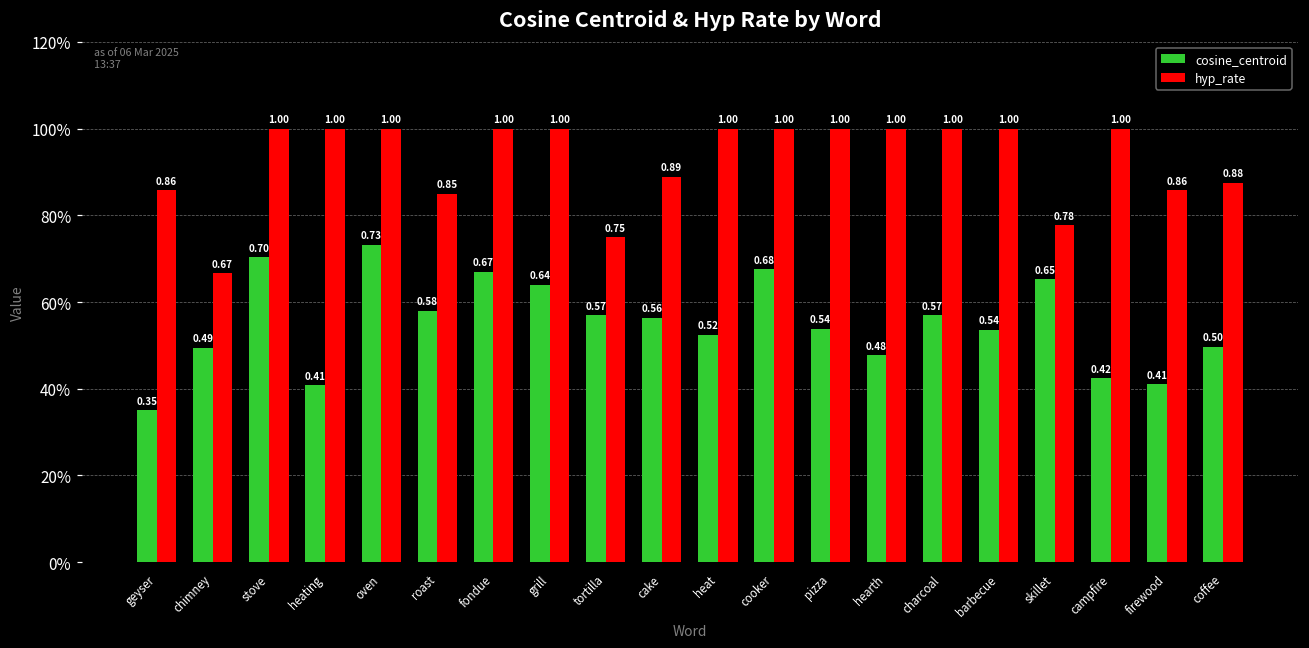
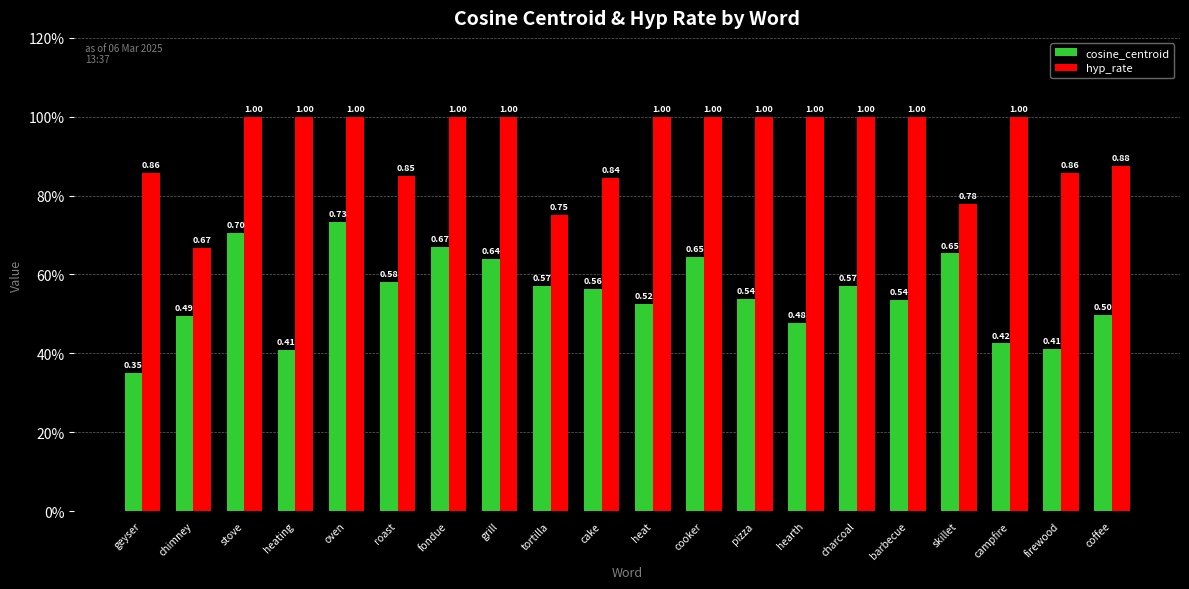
  {
    "cosine_centroid": {
      "geyser": 0.35,
      "chimney": 0.49,
      "stove": 0.70,
      "heating": 0.41,
      "oven": 0.73,
      "roast": 0.58,
      "fondue": 0.67,
      "grill": 0.64,
      "tortilla": 0.57,
      "cake": 0.56,
      "heat": 0.52,
-     "cooker": 0.68,
+     "cooker": 0.65,
      "pizza": 0.54,
      "hearth": 0.48,
      "charcoal": 0.57,
      "barbecue": 0.54,
      "skillet": 0.65,
      "campfire": 0.42,
      "firewood": 0.41,
      "coffee": 0.50
    },
    "hyp_rate": {
      "geyser": 0.86,
      "chimney": 0.67,
      "stove": 1.00,
      "heating": 1.00,
      "oven": 1.00,
      "roast": 0.85,
      "fondue": 1.00,
      "grill": 1.00,
      "tortilla": 0.75,
-     "cake": 0.89,
+     "cake": 0.84,
      "heat": 1.00,
      "cooker": 1.00,
      "pizza": 1.00,
      "hearth": 1.00,
      "charcoal": 1.00,
      "barbecue": 1.00,
      "skillet": 0.78,
      "campfire": 1.00,
      "firewood": 0.86,
      "coffee": 0.88
    }
  }
